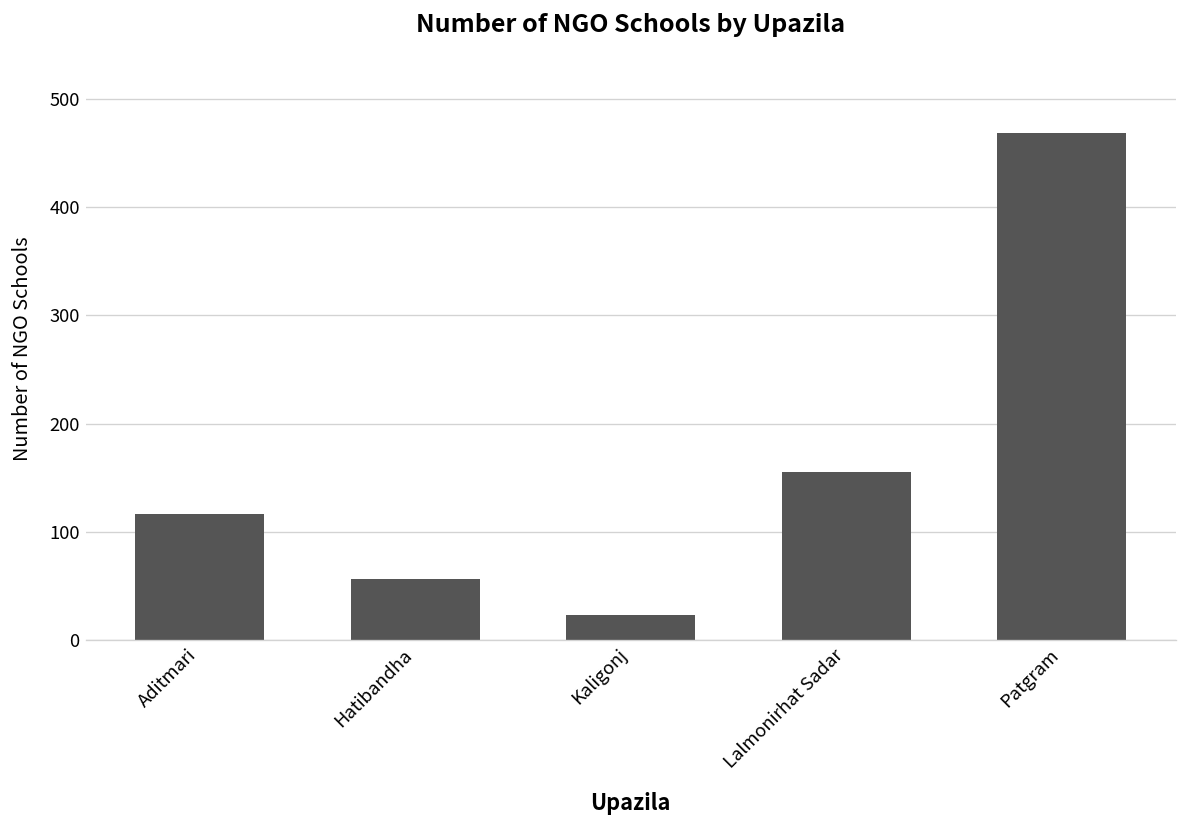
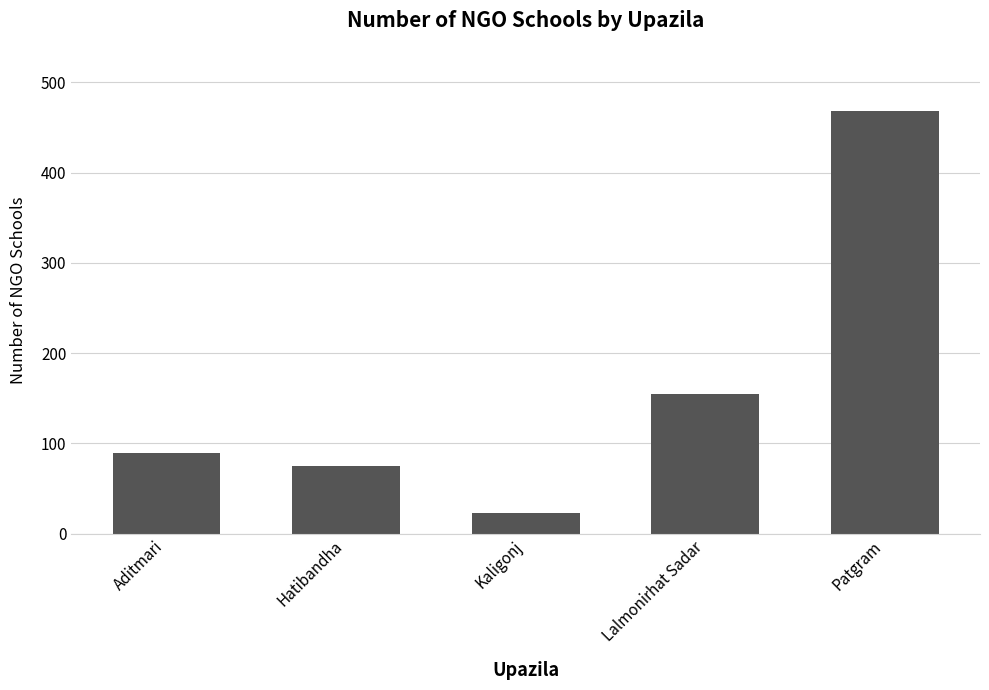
  {
-   "Aditmari": 120,
-   "Hatibandha": 60,
+   "Aditmari": 90,
+   "Hatibandha": 80,
    "Kaligonj": 20,
    "Lalmonirhat Sadar": 160,
    "Patgram": 470
  }
